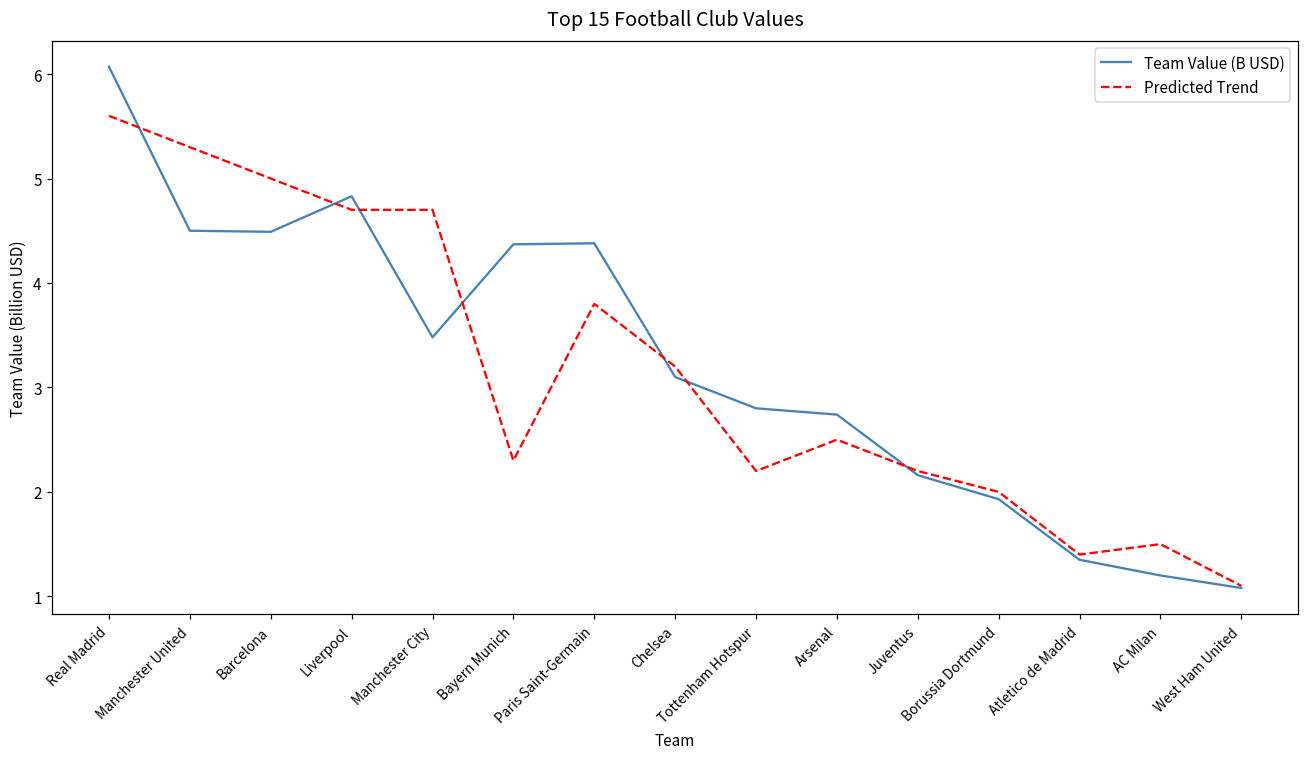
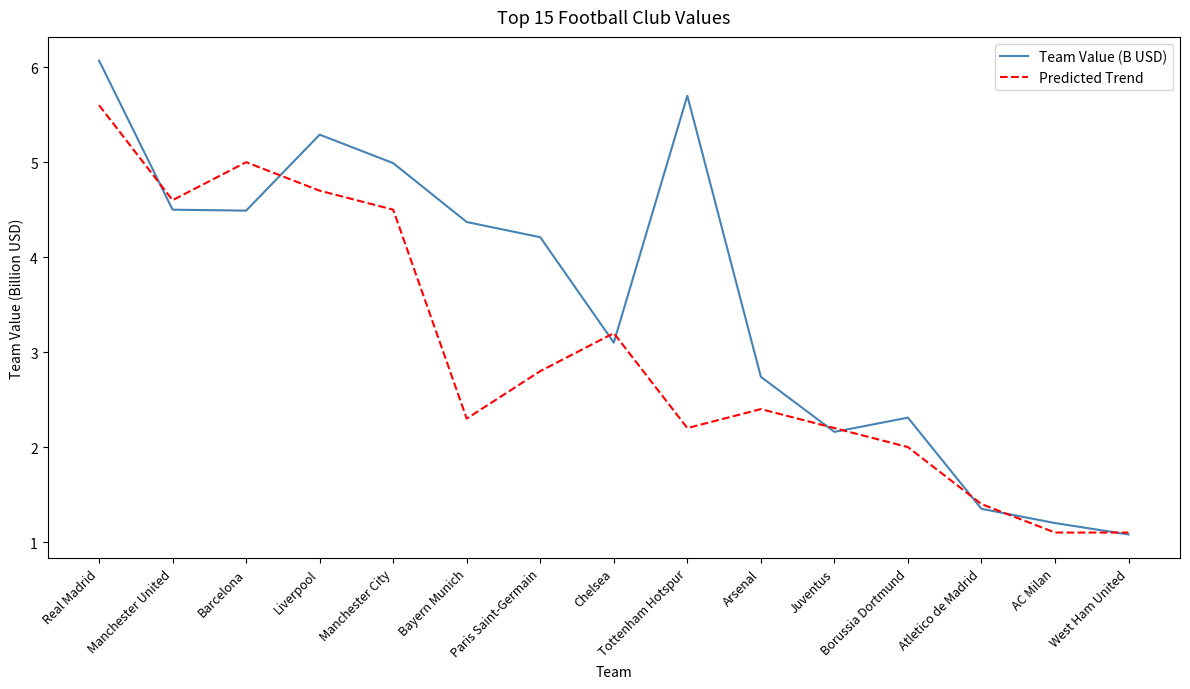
  {
    "Team Value (B USD)": {
      "Real Madrid": 6.1,
      "Manchester United": 4.5,
      "Barcelona": 4.5,
-     "Liverpool": 4.8,
-     "Manchester City": 3.5,
+     "Liverpool": 5.3,
+     "Manchester City": 5.0,
      "Bayern Munich": 4.4,
-     "Paris Saint-Germain": 4.4,
+     "Paris Saint-Germain": 4.2,
      "Chelsea": 3.1,
-     "Tottenham Hotspur": 2.8,
+     "Tottenham Hotspur": 5.7,
      "Arsenal": 2.7,
      "Juventus": 2.2,
-     "Borussia Dortmund": 1.9,
+     "Borussia Dortmund": 2.3,
      "Atletico de Madrid": 1.4,
      "AC Milan": 1.2
    },
    "Predicted Trend": {
      "Real Madrid": 5.6,
-     "Manchester United": 5.3,
+     "Manchester United": 4.6,
      "Barcelona": 5.0,
      "Liverpool": 4.7,
-     "Manchester City": 4.7,
+     "Manchester City": 4.5,
      "Bayern Munich": 2.3,
-     "Paris Saint-Germain": 3.8,
+     "Paris Saint-Germain": 2.8,
      "Chelsea": 3.2,
      "Tottenham Hotspur": 2.2,
-     "Arsenal": 2.5,
+     "Arsenal": 2.4,
      "Juventus": 2.2,
      "Borussia Dortmund": 2.0,
      "Atletico de Madrid": 1.4,
-     "AC Milan": 1.5
+     "AC Milan": 1.1
    }
  }
